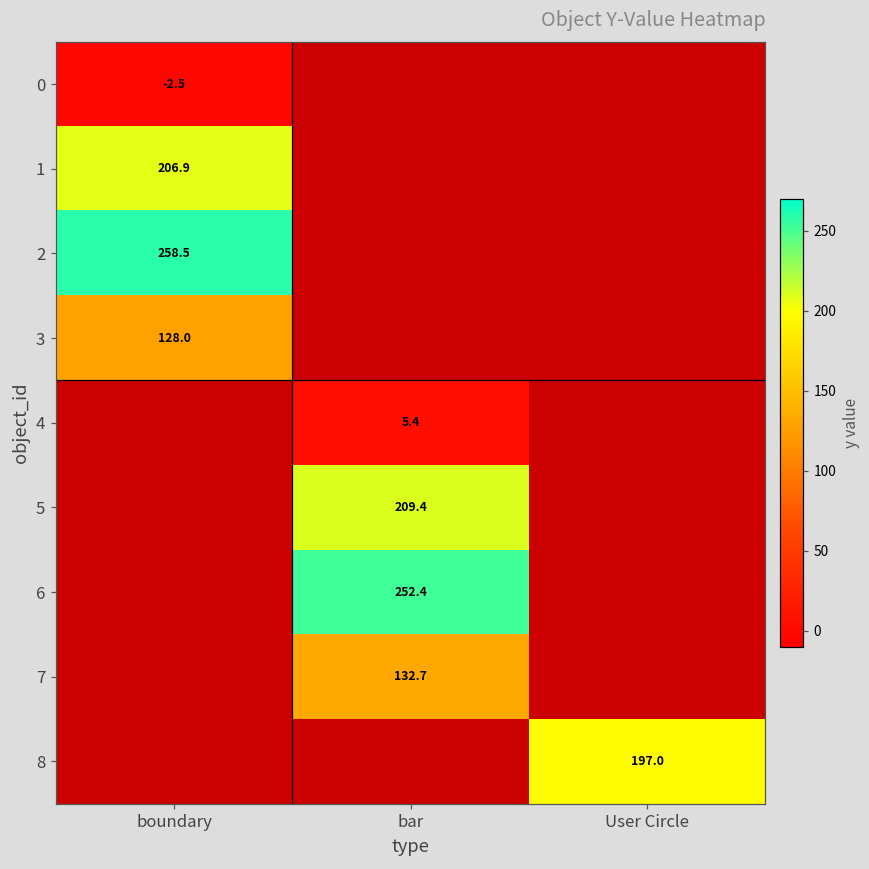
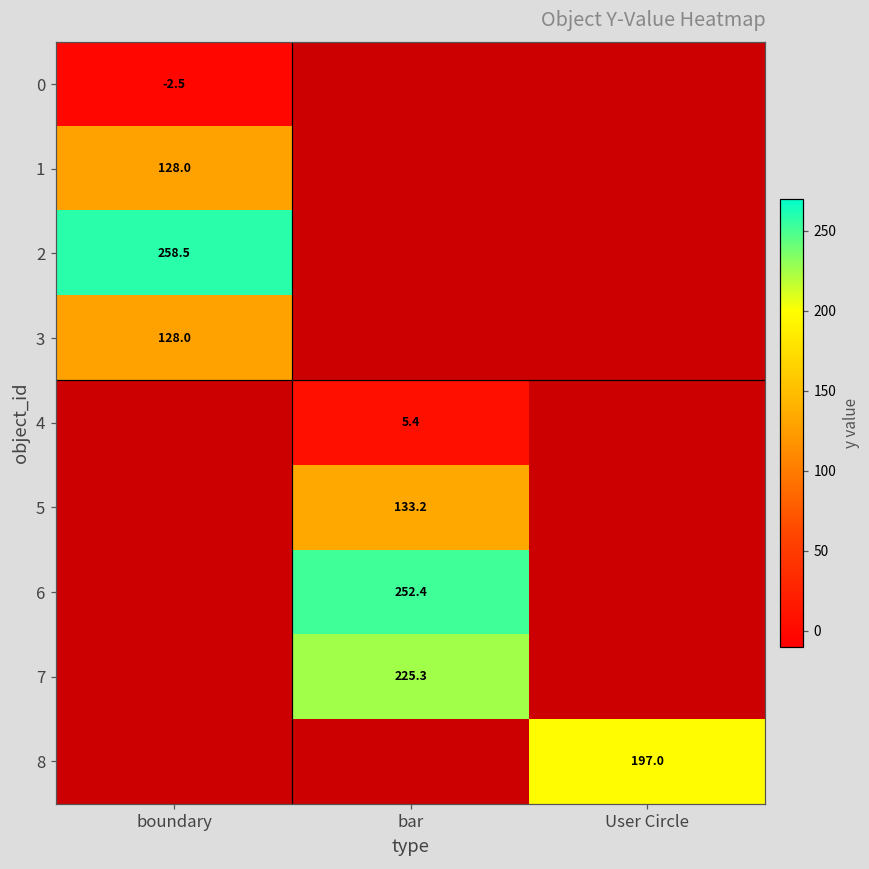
  {
    "0": {
      "boundary": -2.5
    },
    "1": {
-     "boundary": 206.9
+     "boundary": 128.0
    },
    "2": {
      "boundary": 258.5
    },
    "3": {
      "boundary": 128.0
    },
    "4": {
      "bar": 5.4
    },
    "5": {
-     "bar": 209.4
+     "bar": 133.2
    },
    "6": {
      "bar": 252.4
    },
    "7": {
-     "bar": 132.7
+     "bar": 225.3
    },
    "8": {
      "User Circle": 197.0
    }
  }
